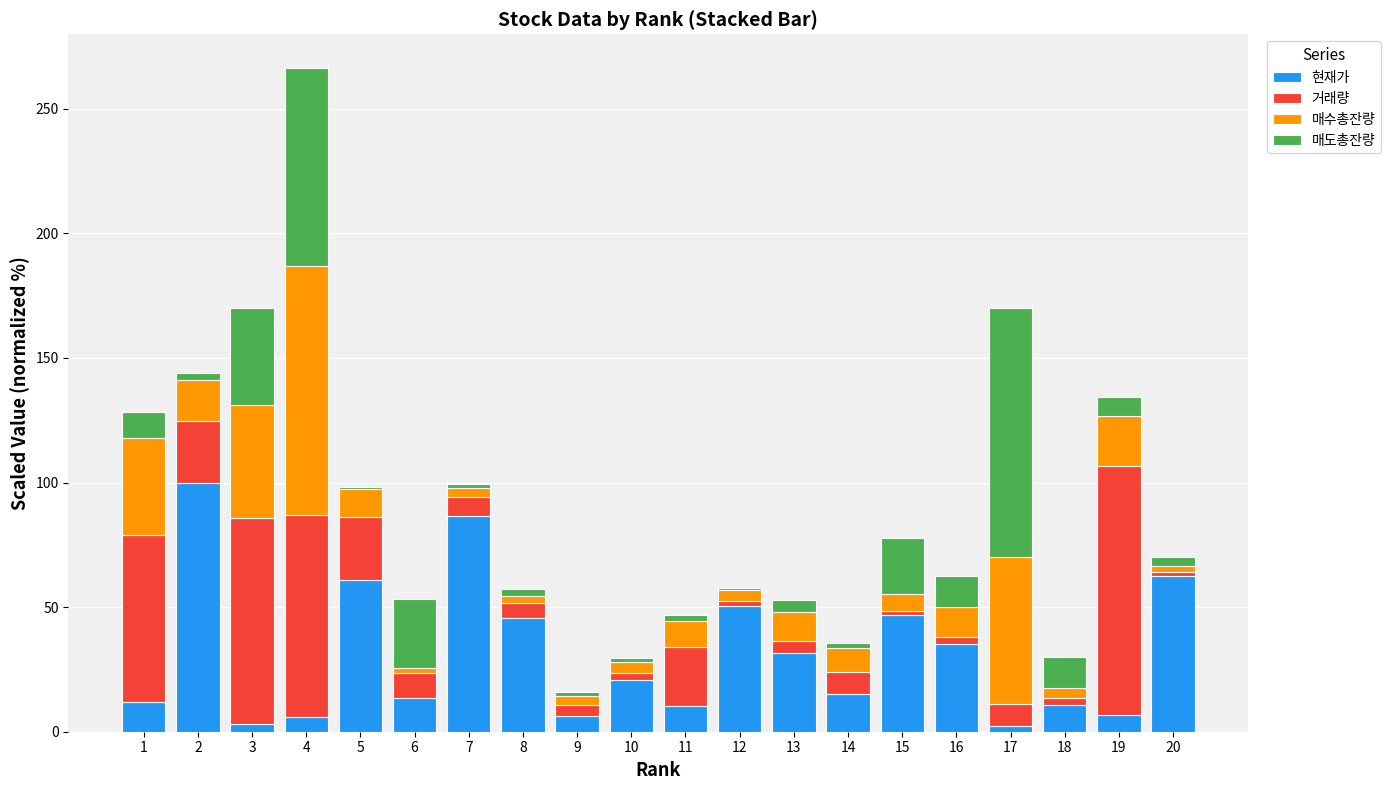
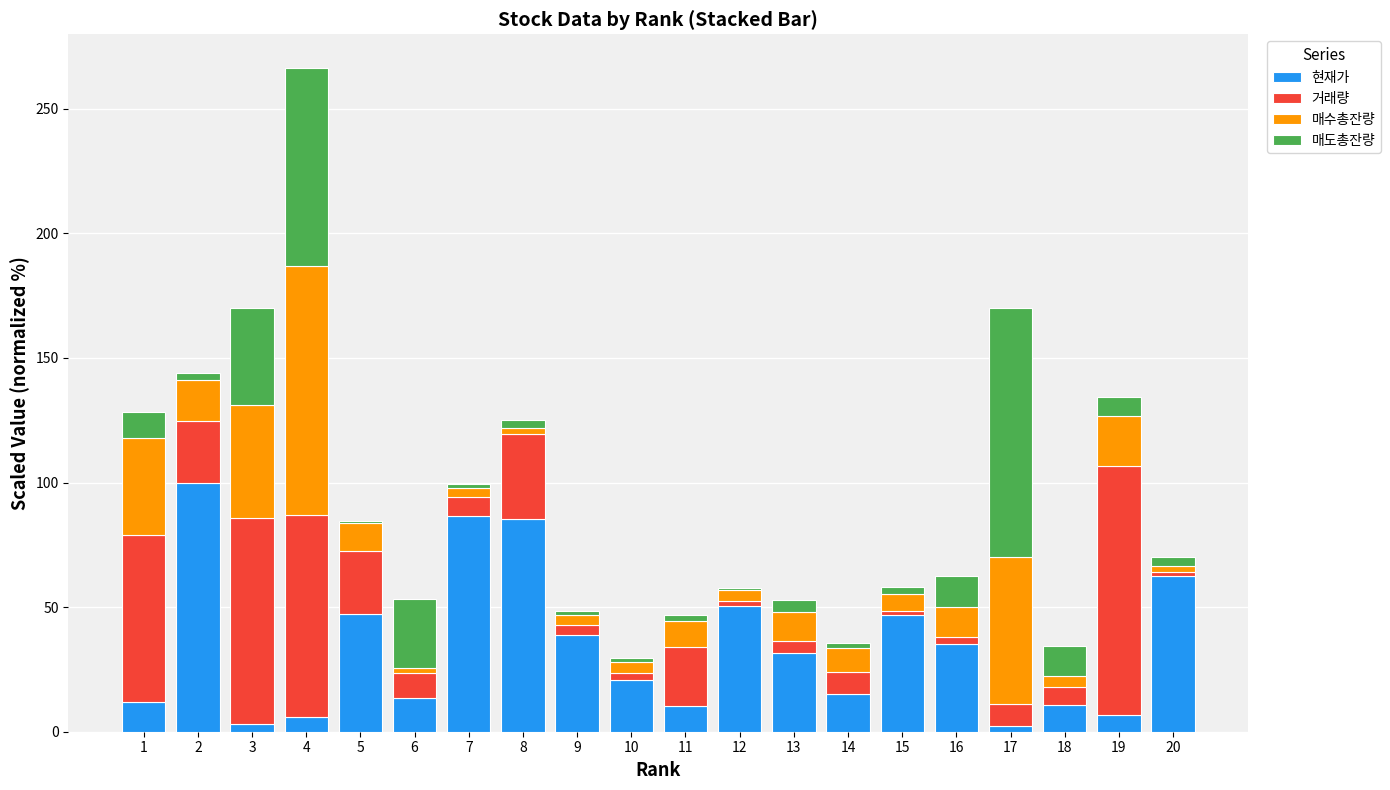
  {
    "현재가": {
      "1": 12,
      "2": 100,
      "3": 3,
      "4": 6,
-     "5": 61,
+     "5": 47,
      "6": 13,
      "7": 87,
-     "8": 45,
-     "9": 6,
+     "8": 85,
+     "9": 39,
      "10": 21,
      "11": 10,
      "12": 51,
      "13": 31,
      "14": 15,
      "15": 47,
      "16": 35,
      "17": 2,
      "18": 11,
      "19": 7,
      "20": 63
    },
    "거래량": {
      "1": 67,
      "2": 25,
      "3": 82,
      "4": 81,
      "5": 26,
      "6": 10,
      "7": 7,
-     "8": 6,
+     "8": 34,
      "9": 4,
      "10": 3,
      "11": 24,
      "12": 2,
      "13": 5,
      "14": 9,
      "15": 2,
      "16": 3,
      "17": 9,
-     "18": 3,
+     "18": 7,
      "19": 100,
      "20": 1
    },
    "매수총잔량": {
      "1": 39,
      "2": 16,
      "3": 45,
      "4": 100,
      "5": 11,
      "6": 2,
      "7": 4,
      "8": 3,
      "9": 4,
      "10": 5,
      "11": 10,
      "12": 4,
      "13": 12,
      "14": 10,
      "15": 7,
      "16": 12,
      "17": 59,
      "18": 4,
      "19": 20,
      "20": 2
    },
    "매도총잔량": {
      "1": 10,
      "2": 3,
      "3": 39,
      "4": 80,
      "6": 28,
      "7": 2,
      "8": 3,
      "9": 2,
      "10": 1,
      "11": 3,
      "13": 5,
      "14": 2,
-     "15": 22,
+     "15": 3,
      "16": 13,
      "17": 100,
      "18": 12,
      "19": 8,
      "20": 3
    }
  }
